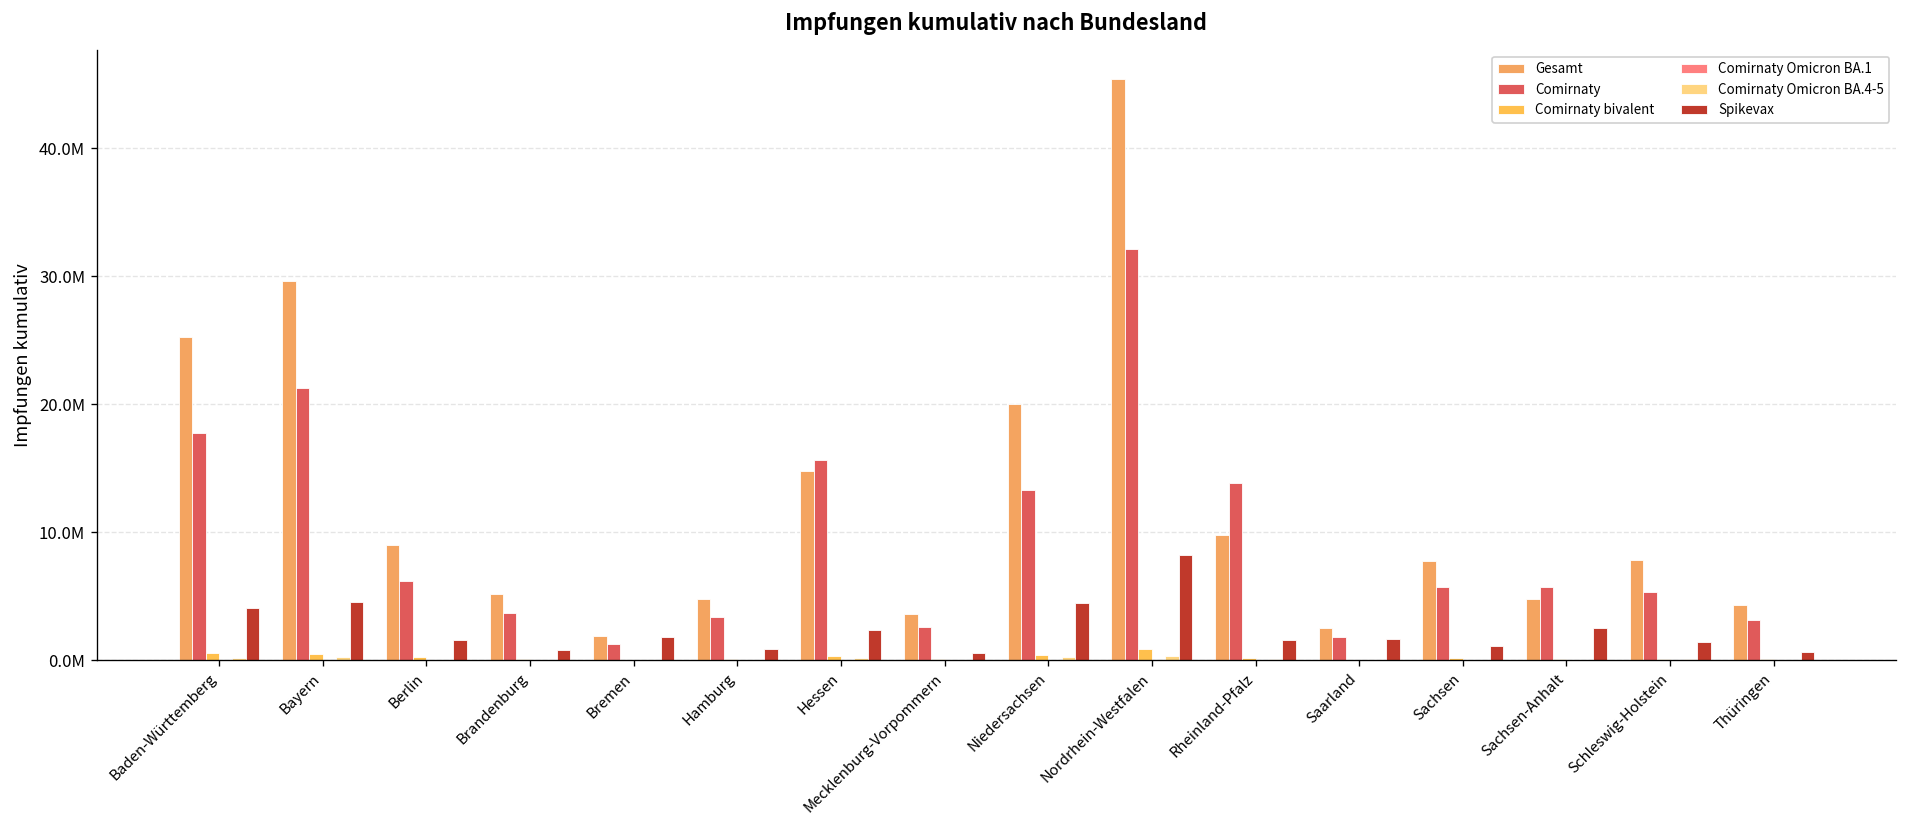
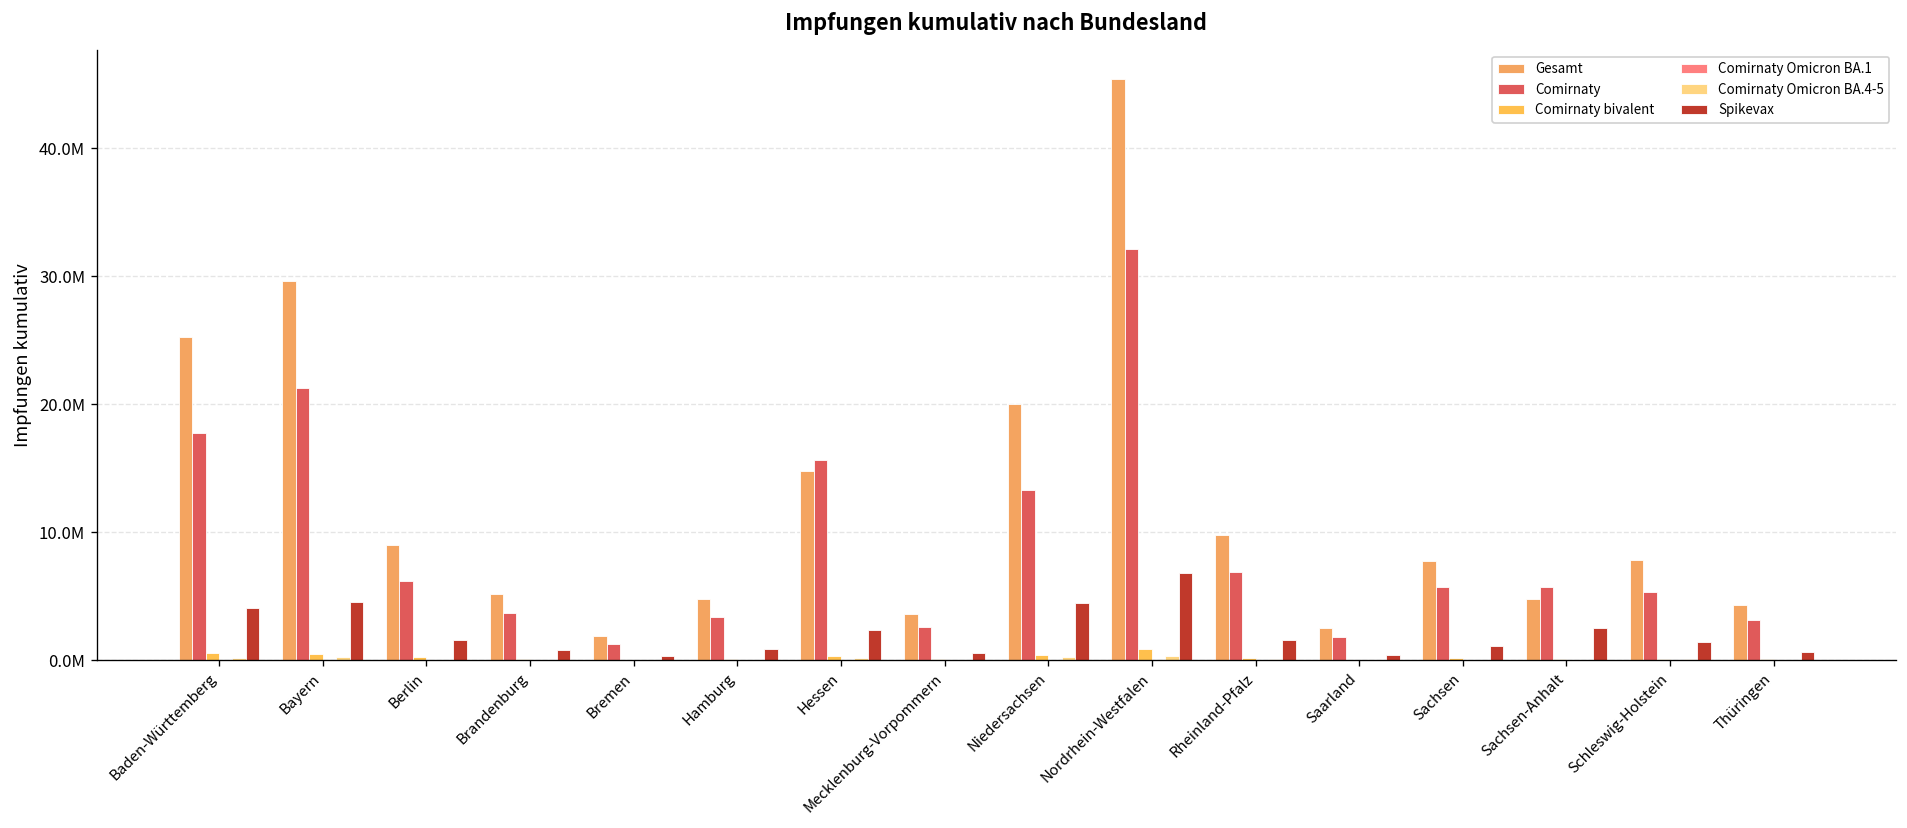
  {
    "Comirnaty": {
      "Baden-Württemberg": 17800000,
      "Bayern": 21300000,
      "Berlin": 6200000,
      "Brandenburg": 3700000,
      "Bremen": 1300000,
      "Hamburg": 3400000,
      "Hessen": 15600000,
      "Mecklenburg-Vorpommern": 2600000,
      "Niedersachsen": 13300000,
      "Nordrhein-Westfalen": 32100000,
-     "Rheinland-Pfalz": 13900000,
+     "Rheinland-Pfalz": 6900000,
      "Saarland": 1800000,
      "Sachsen": 5700000,
      "Sachsen-Anhalt": 5700000,
      "Schleswig-Holstein": 5300000,
      "Thüringen": 3200000
    },
    "Spikevax": {
      "Baden-Württemberg": 4100000,
      "Bayern": 4500000,
      "Berlin": 1600000,
      "Brandenburg": 800000,
-     "Bremen": 1800000,
+     "Bremen": 300000,
      "Hamburg": 800000,
      "Hessen": 2400000,
      "Mecklenburg-Vorpommern": 600000,
      "Niedersachsen": 4500000,
-     "Nordrhein-Westfalen": 8200000,
+     "Nordrhein-Westfalen": 6800000,
      "Rheinland-Pfalz": 1600000,
-     "Saarland": 1700000,
+     "Saarland": 400000,
      "Sachsen": 1100000,
      "Sachsen-Anhalt": 2500000,
      "Schleswig-Holstein": 1400000,
      "Thüringen": 700000
    }
  }
